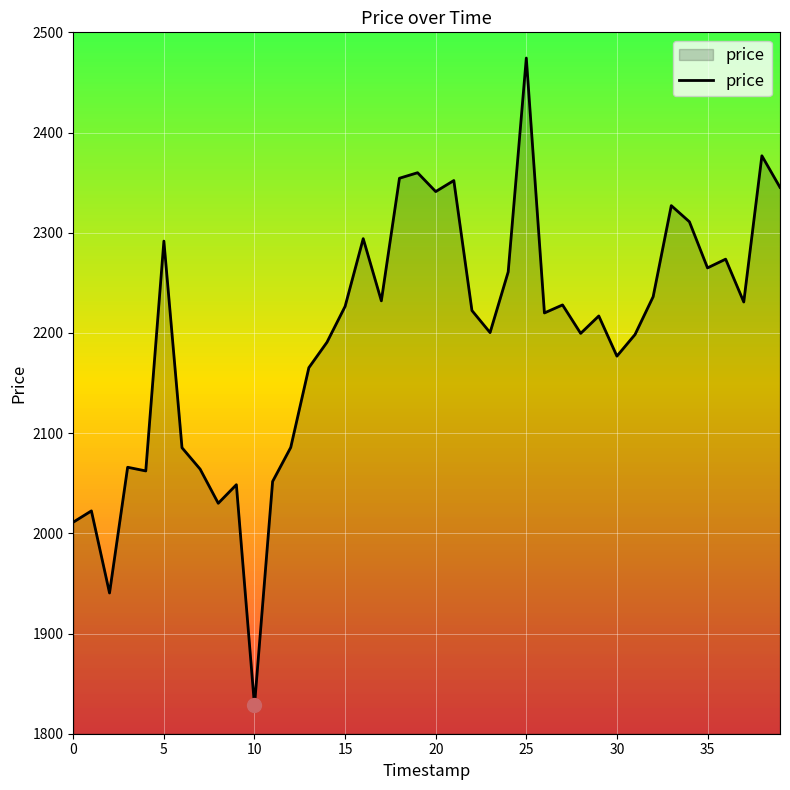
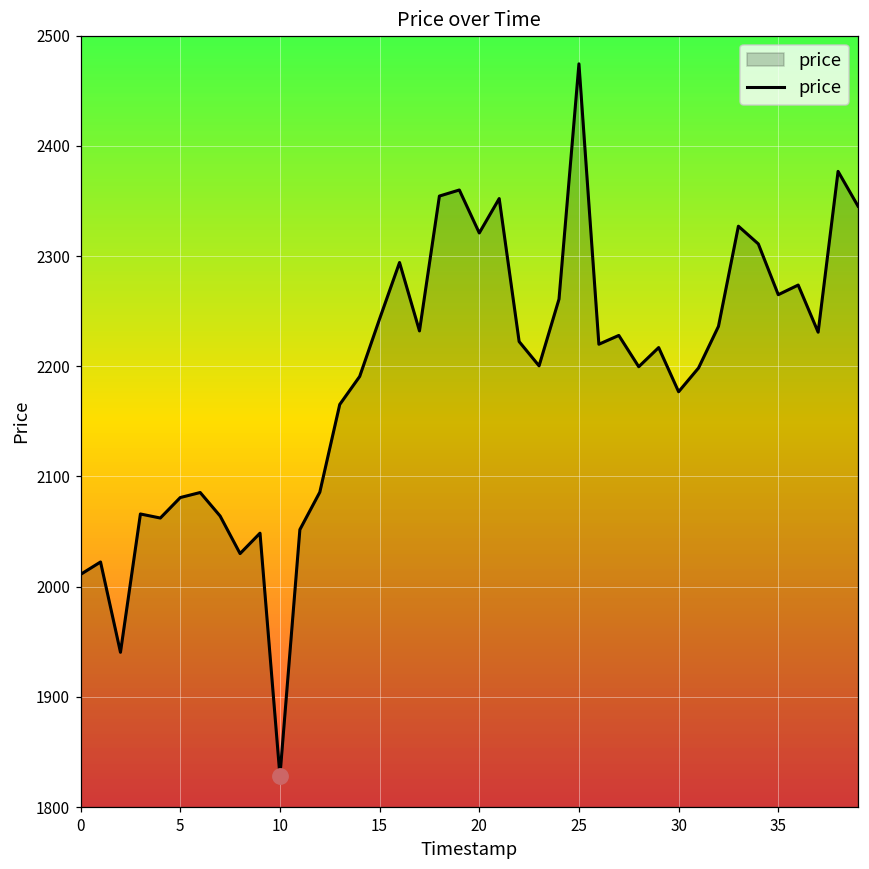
  {
    "price": {
-     "5": 2292,
-     "15": 2226,
-     "20": 2341,
+     "5": 2081,
+     "15": 2243,
+     "20": 2321,
      "25": 2474,
      "30": 2177,
      "35": 2265
    }
  }
